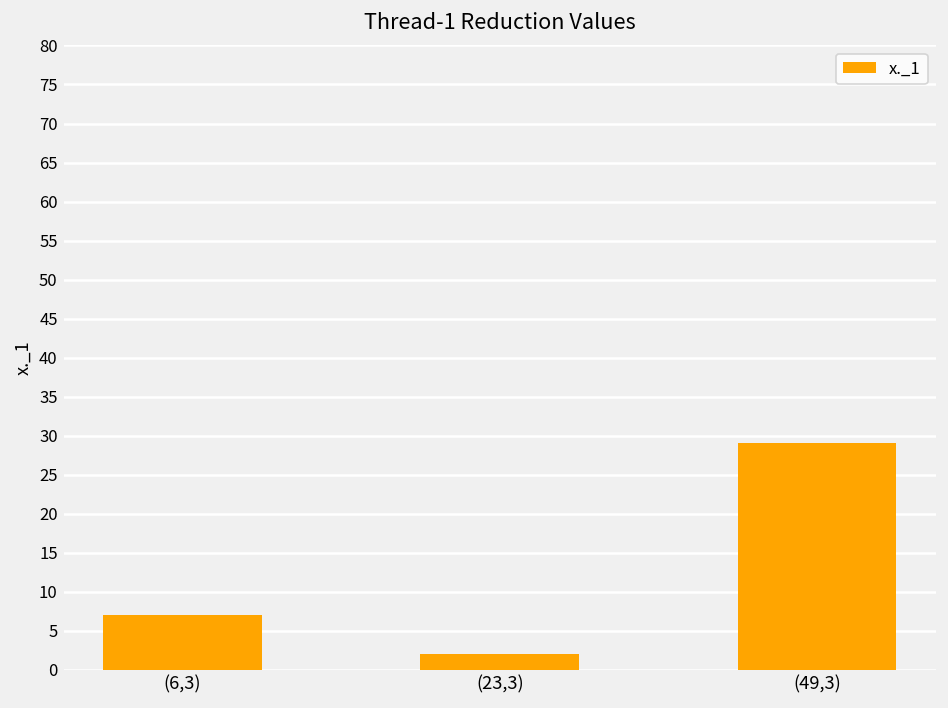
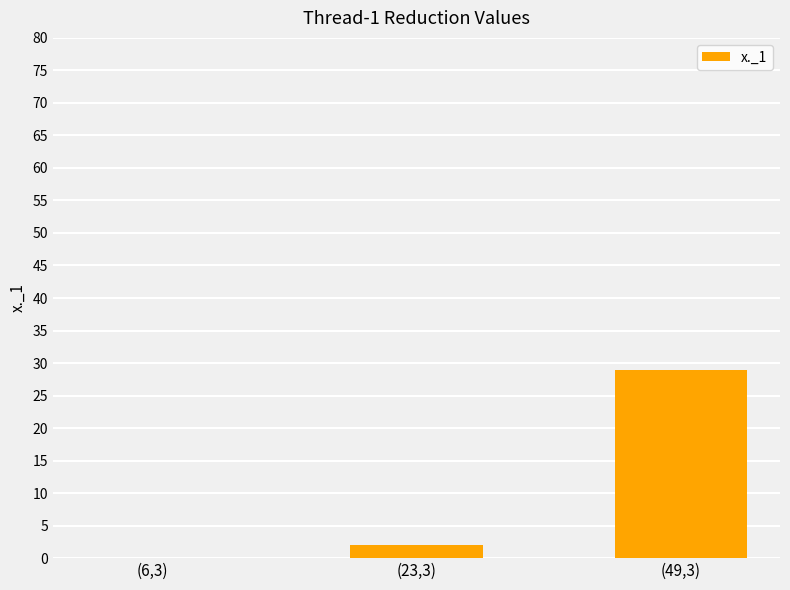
  {
-   "(6,3)": 7,
+   "(6,3)": 0,
    "(23,3)": 2,
    "(49,3)": 29
  }
